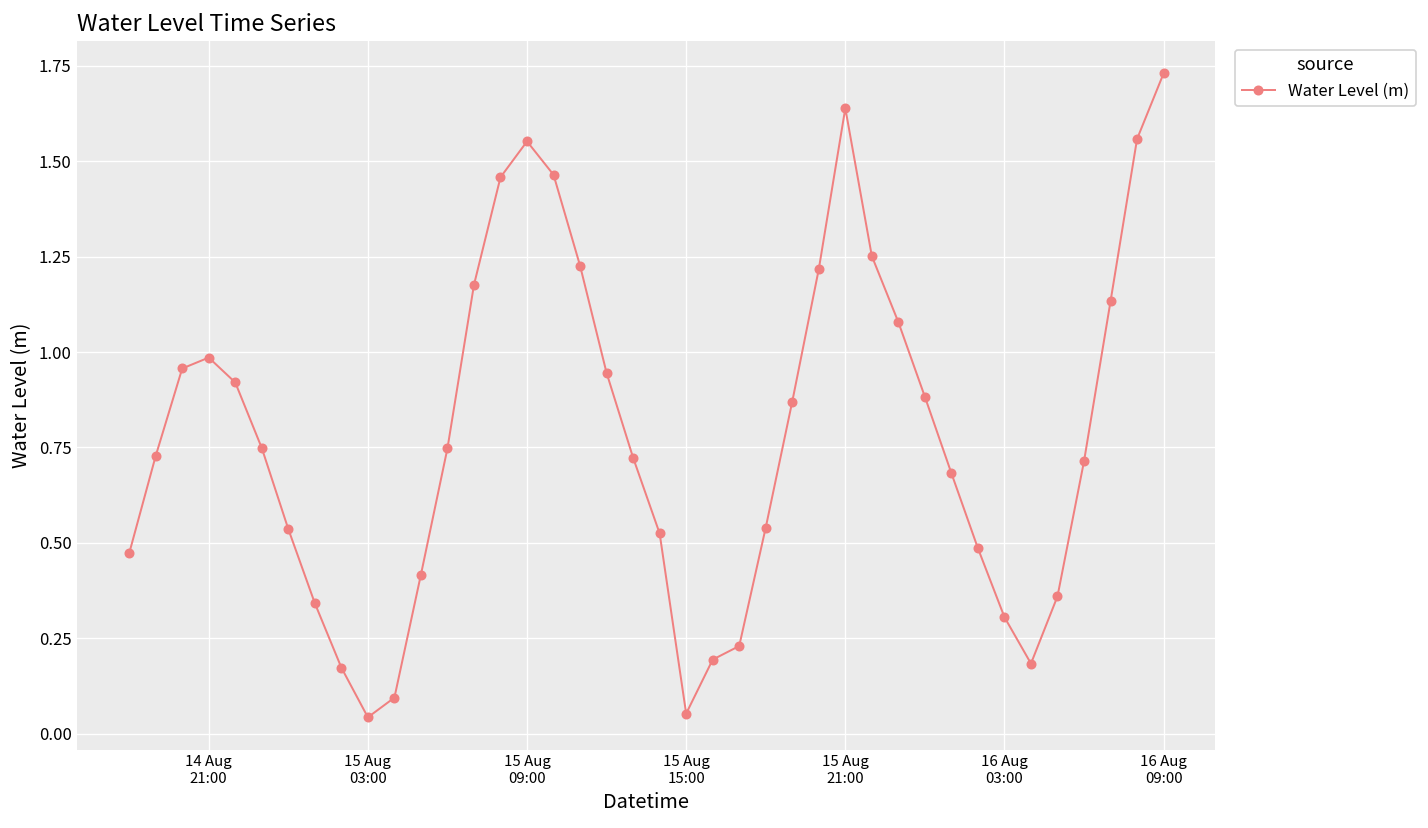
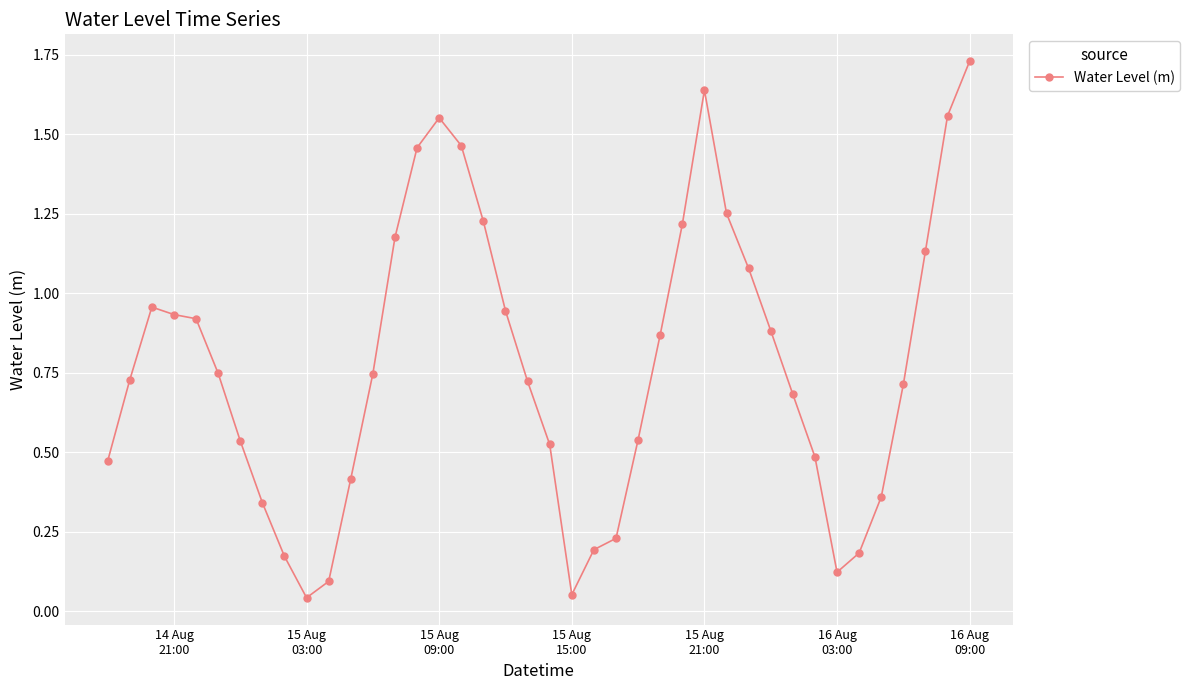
  {
-   "14 Aug 21:00": 0.99,
+   "14 Aug 21:00": 0.93,
    "15 Aug 03:00": 0.04,
    "15 Aug 09:00": 1.55,
    "15 Aug 15:00": 0.05,
    "15 Aug 21:00": 1.64,
-   "16 Aug 03:00": 0.31,
+   "16 Aug 03:00": 0.12,
    "16 Aug 09:00": 1.73
  }
